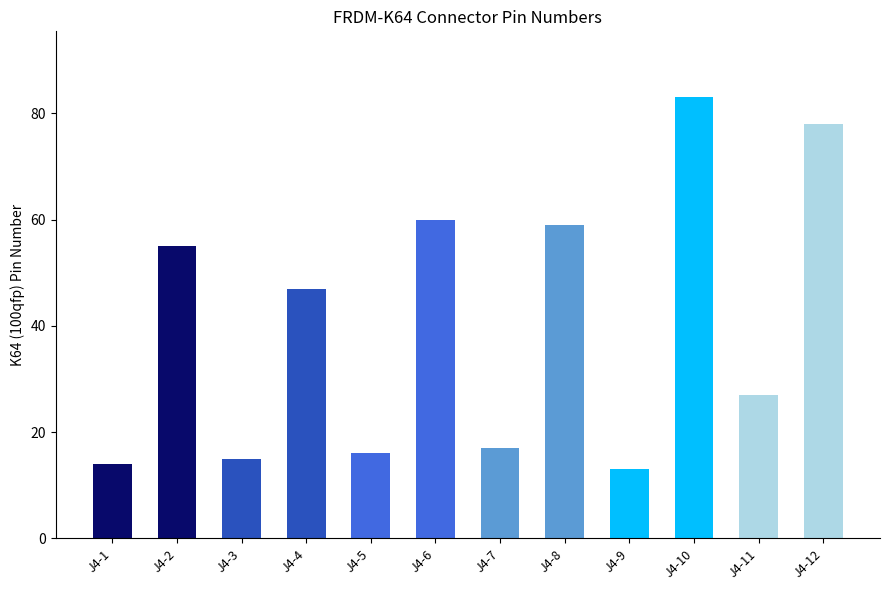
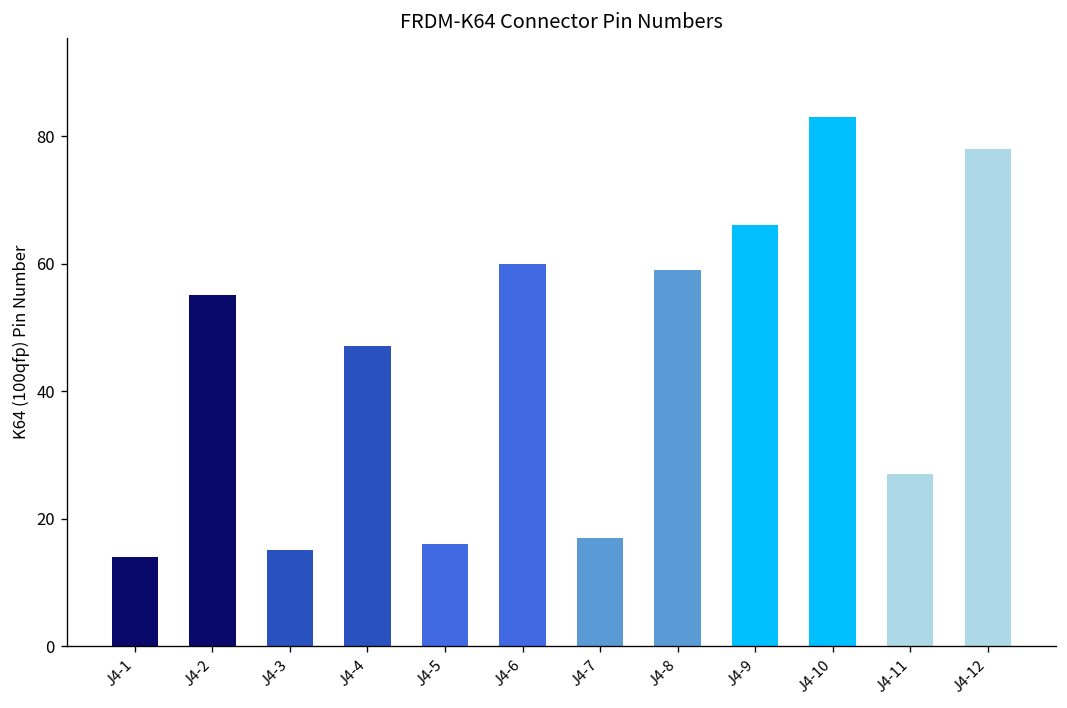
  {
    "J4-1": 14,
    "J4-2": 55,
    "J4-3": 15,
    "J4-4": 47,
    "J4-5": 16,
    "J4-6": 60,
    "J4-7": 17,
    "J4-8": 59,
-   "J4-9": 13,
+   "J4-9": 66,
    "J4-10": 83,
    "J4-11": 27,
    "J4-12": 78
  }
